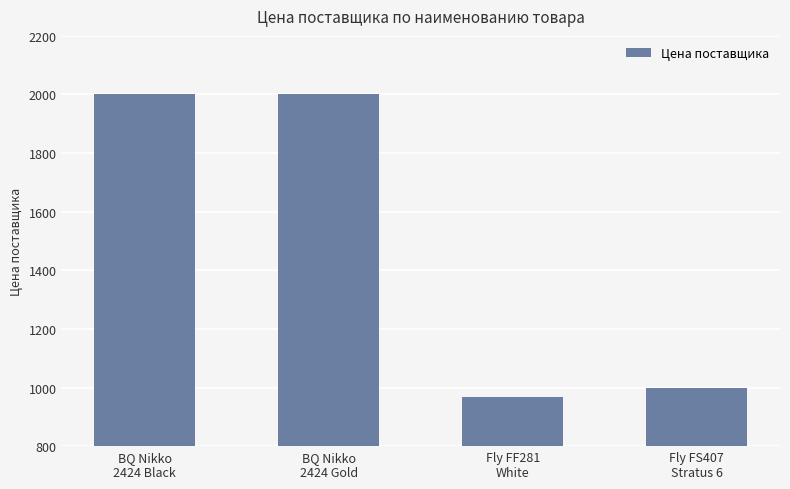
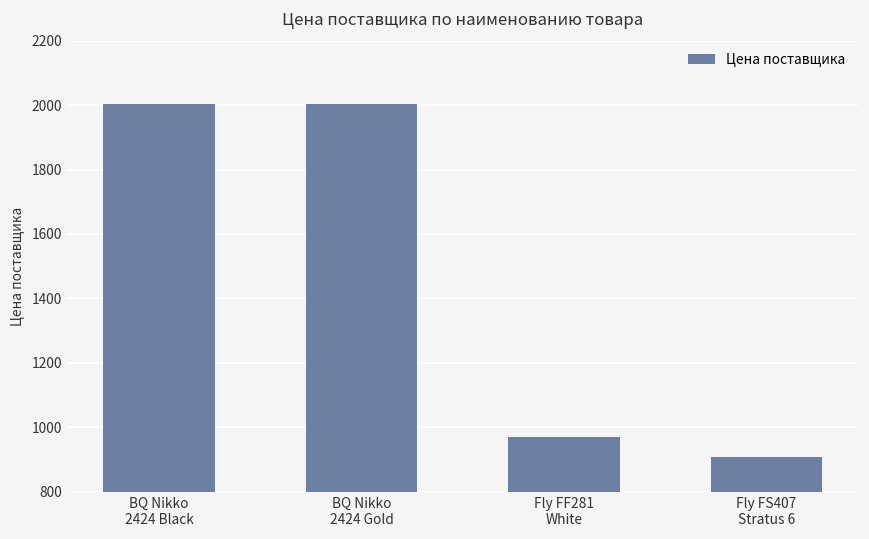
  {
    "BQ Nikko 2424 Black": 2000,
    "BQ Nikko 2424 Gold": 2000,
    "Fly FF281 White": 970,
-   "Fly FS407 Stratus 6": 1000
+   "Fly FS407 Stratus 6": 910
  }
